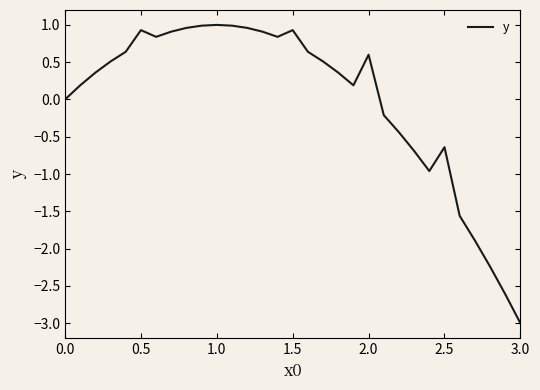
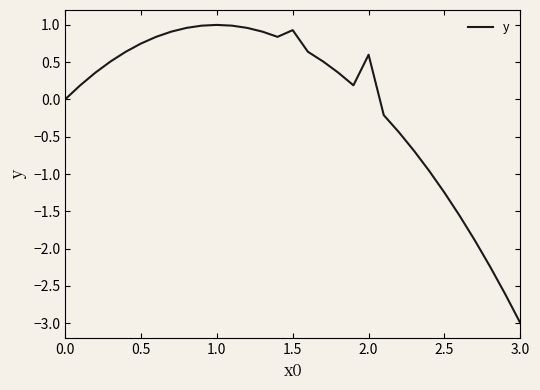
  {
    "0.0": 0.0,
-   "0.5": 0.9,
+   "0.5": 0.8,
    "1.0": 1.0,
    "1.5": 0.9,
    "2.0": 0.6,
-   "2.5": -0.6,
+   "2.5": -1.3,
    "3.0": -3.0
  }
